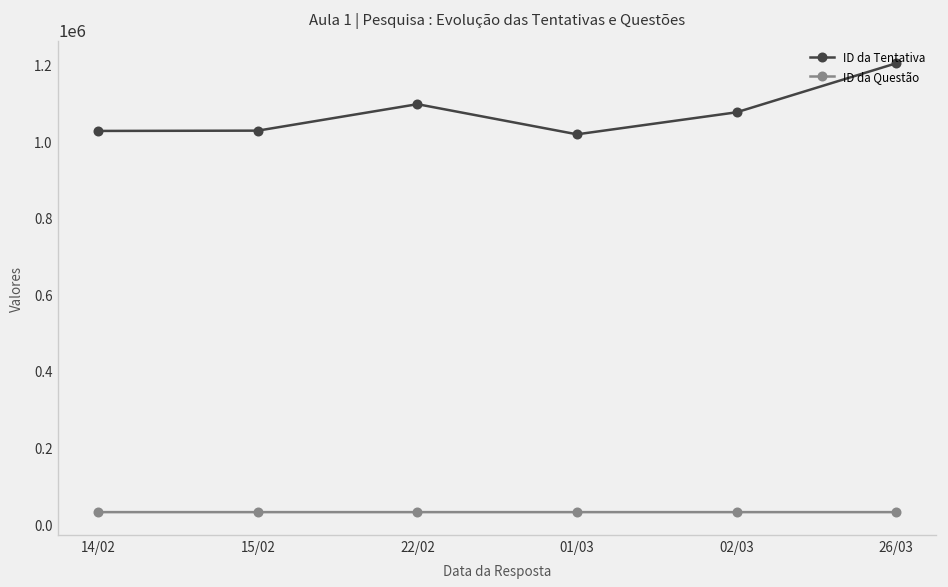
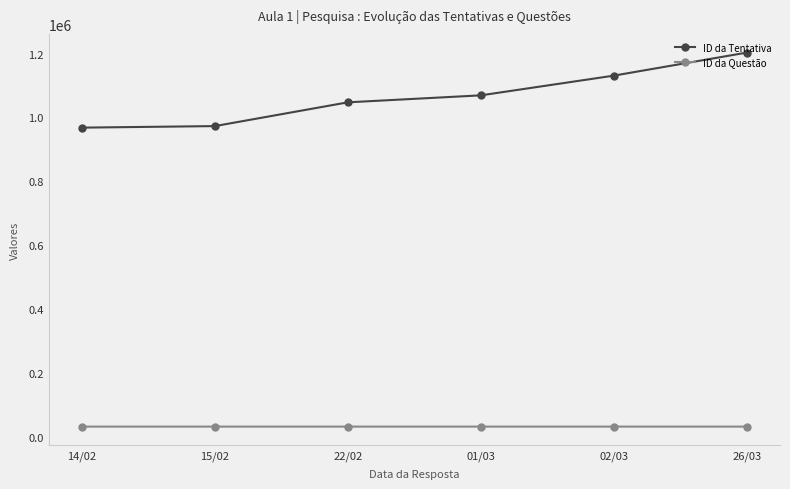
  {
    "ID da Tentativa": {
-     "14/02": 1030000,
-     "15/02": 1030000,
-     "22/02": 1100000,
-     "01/03": 1020000,
-     "02/03": 1080000,
+     "14/02": 970000,
+     "15/02": 970000,
+     "22/02": 1050000,
+     "01/03": 1070000,
+     "02/03": 1130000,
      "26/03": 1200000
    },
    "ID da Questão": {
      "14/02": 30000,
      "15/02": 30000,
      "22/02": 30000,
      "01/03": 30000,
      "02/03": 30000,
      "26/03": 30000
    }
  }
